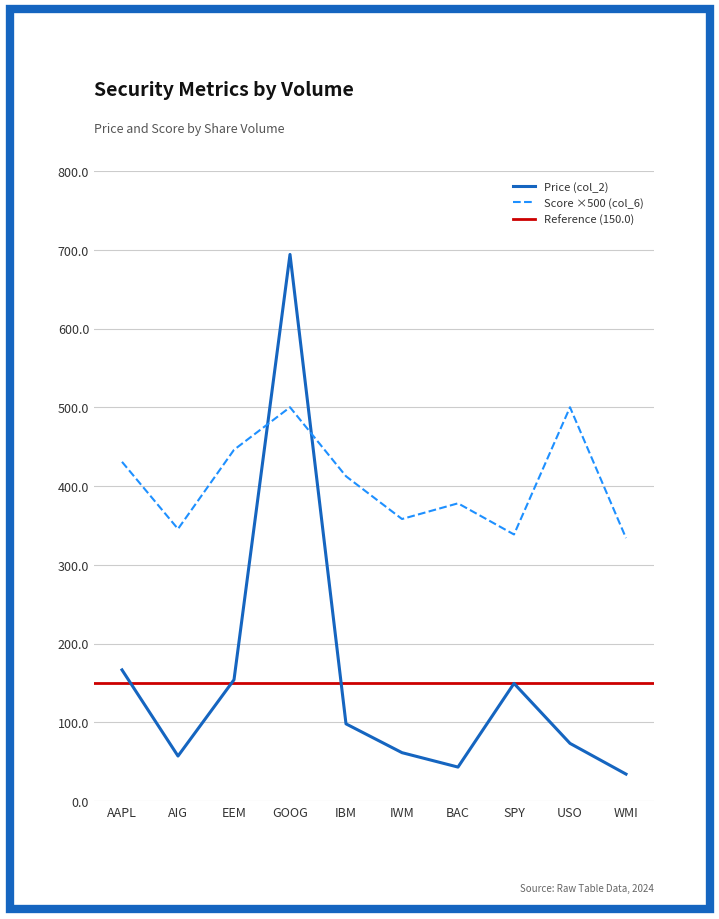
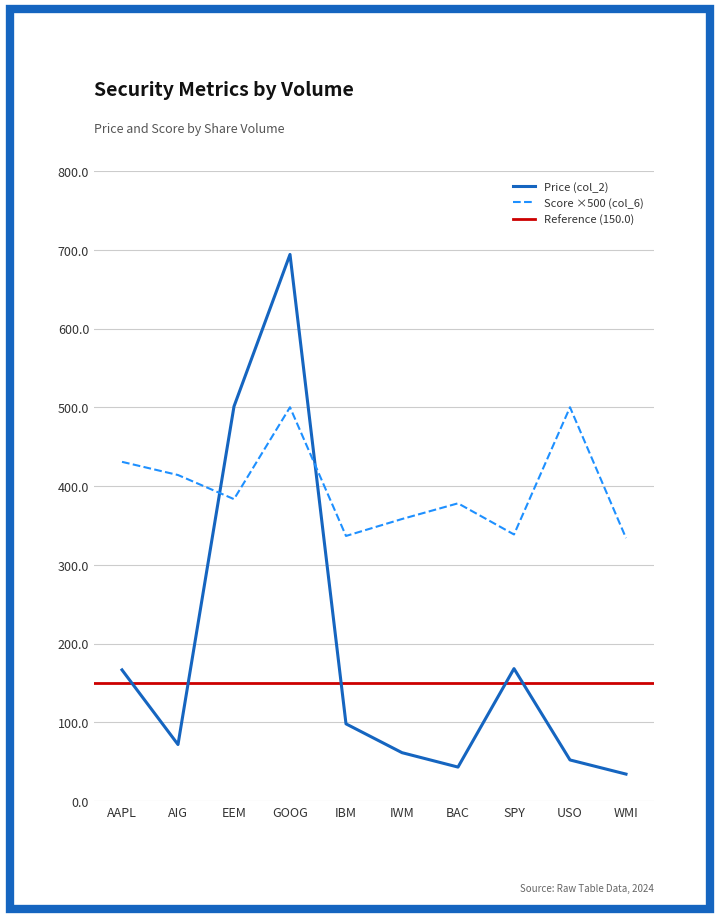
  {
    "Price (col_2)": {
      "AAPL": 170,
-     "AIG": 60,
-     "EEM": 150,
+     "AIG": 70,
+     "EEM": 500,
      "GOOG": 690,
      "IBM": 100,
      "IWM": 60,
      "BAC": 40,
-     "SPY": 150,
-     "USO": 70,
+     "SPY": 170,
+     "USO": 50,
      "WMI": 30
    },
    "Score ×500 (col_6)": {
      "AAPL": 430,
-     "AIG": 350,
-     "EEM": 450,
+     "AIG": 410,
+     "EEM": 380,
      "GOOG": 500,
-     "IBM": 410,
+     "IBM": 340,
      "IWM": 360,
      "BAC": 380,
      "SPY": 340,
      "USO": 500,
      "WMI": 330
    }
  }
